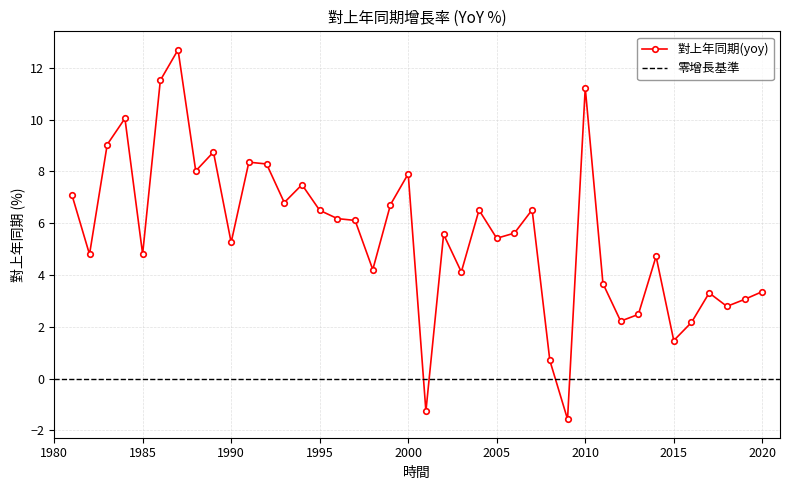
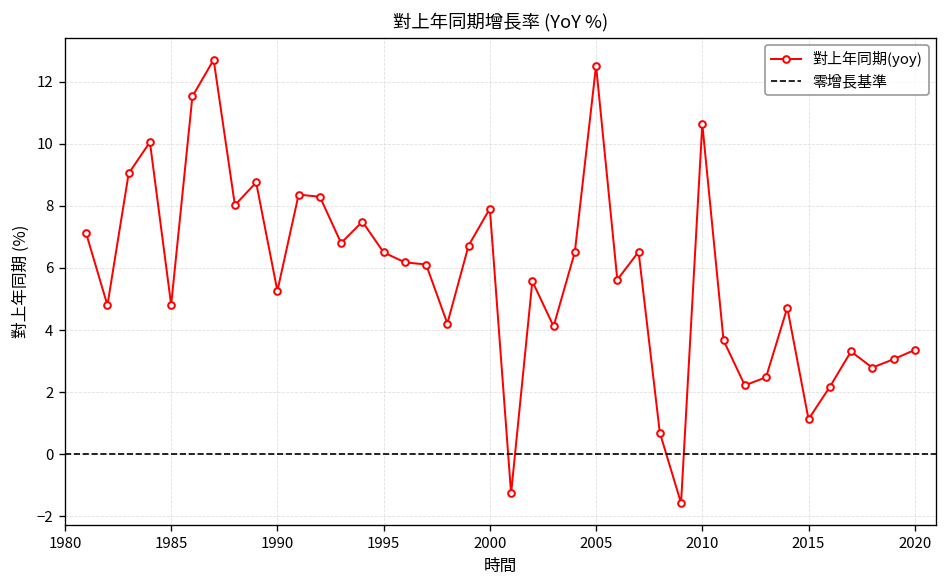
  {
    "1985": 4.8,
    "1990": 5.3,
    "1995": 6.5,
    "2000": 7.9,
-   "2005": 5.4,
-   "2010": 11.2,
-   "2015": 1.5,
+   "2005": 12.5,
+   "2010": 10.6,
+   "2015": 1.1,
    "2020": 3.4
  }
